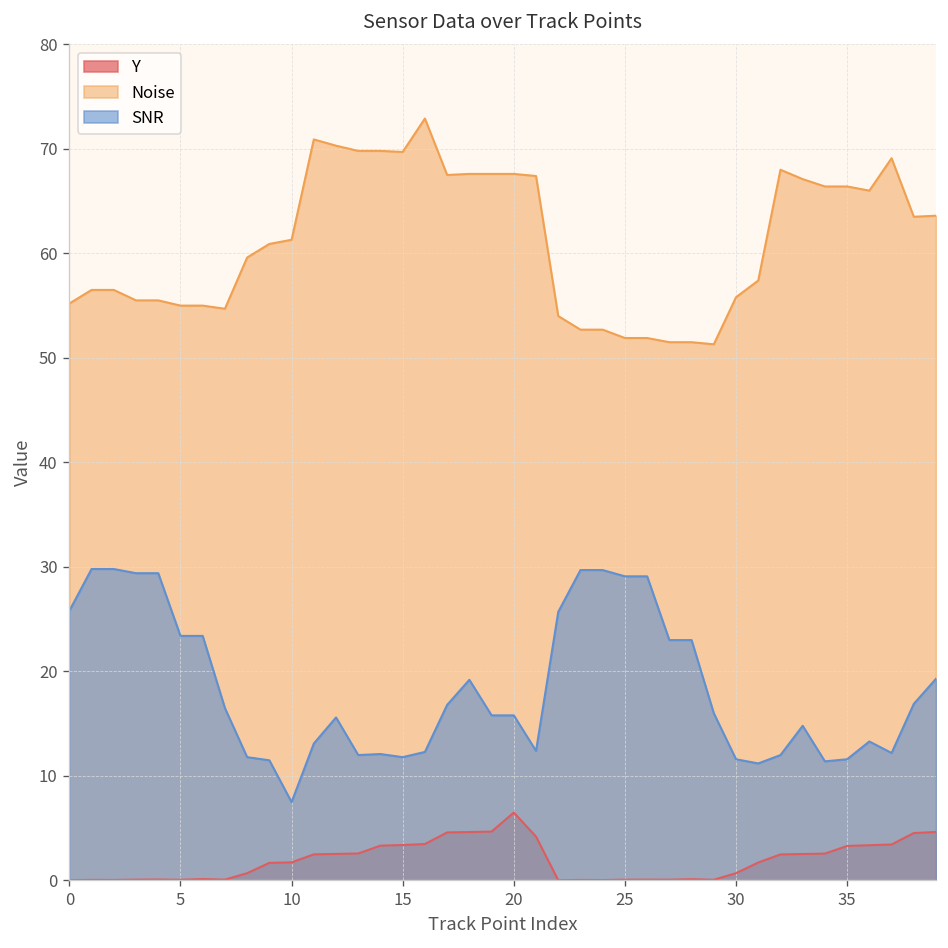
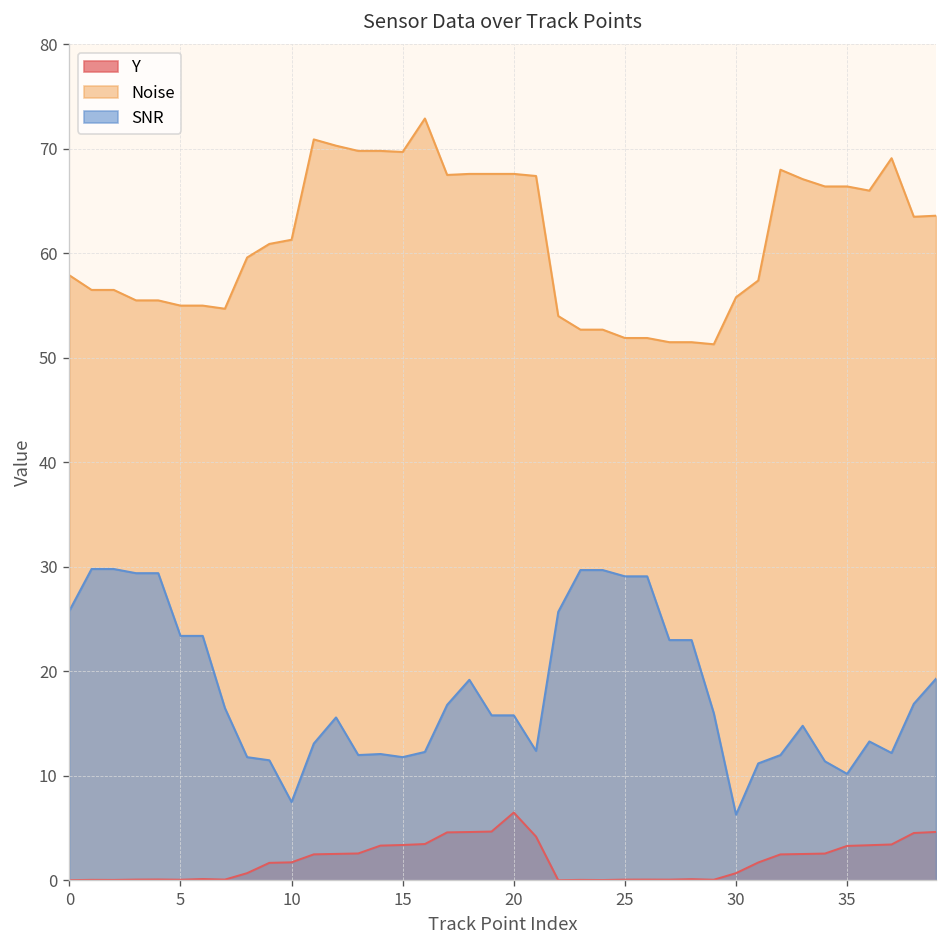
  {
    "Y": {
      "0": 0,
      "5": 0,
      "10": 2,
      "15": 3,
      "20": 6,
      "25": 0,
      "30": 1,
      "35": 3
    },
    "Noise": {
-     "0": 55,
+     "0": 58,
      "5": 55,
      "10": 61,
      "15": 70,
      "20": 68,
      "25": 52,
      "30": 56,
      "35": 66
    },
    "SNR": {
      "0": 26,
      "5": 23,
      "10": 8,
      "15": 12,
      "20": 16,
      "25": 29,
-     "30": 12,
-     "35": 12
+     "30": 6,
+     "35": 10
    }
  }
